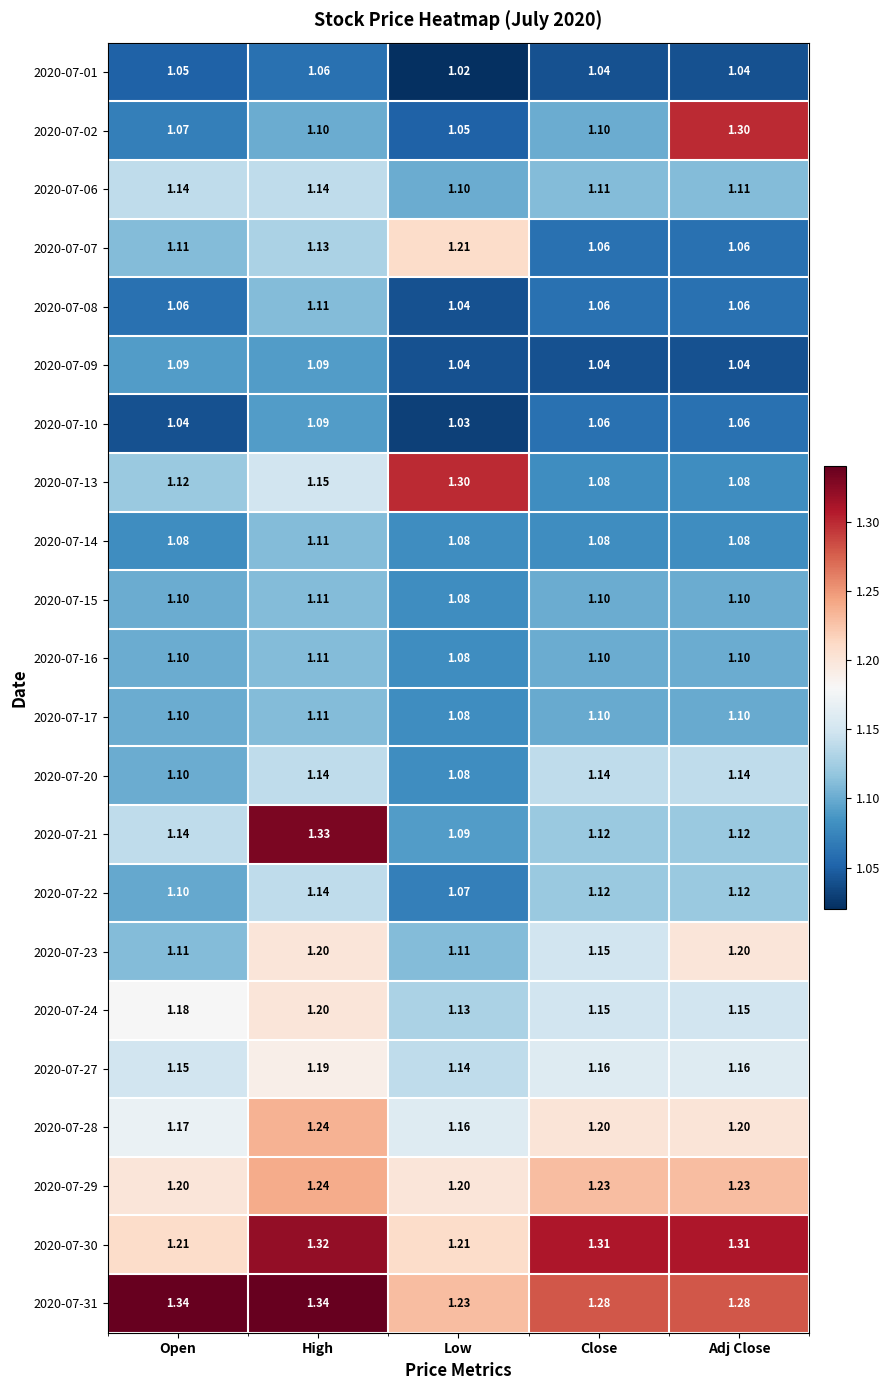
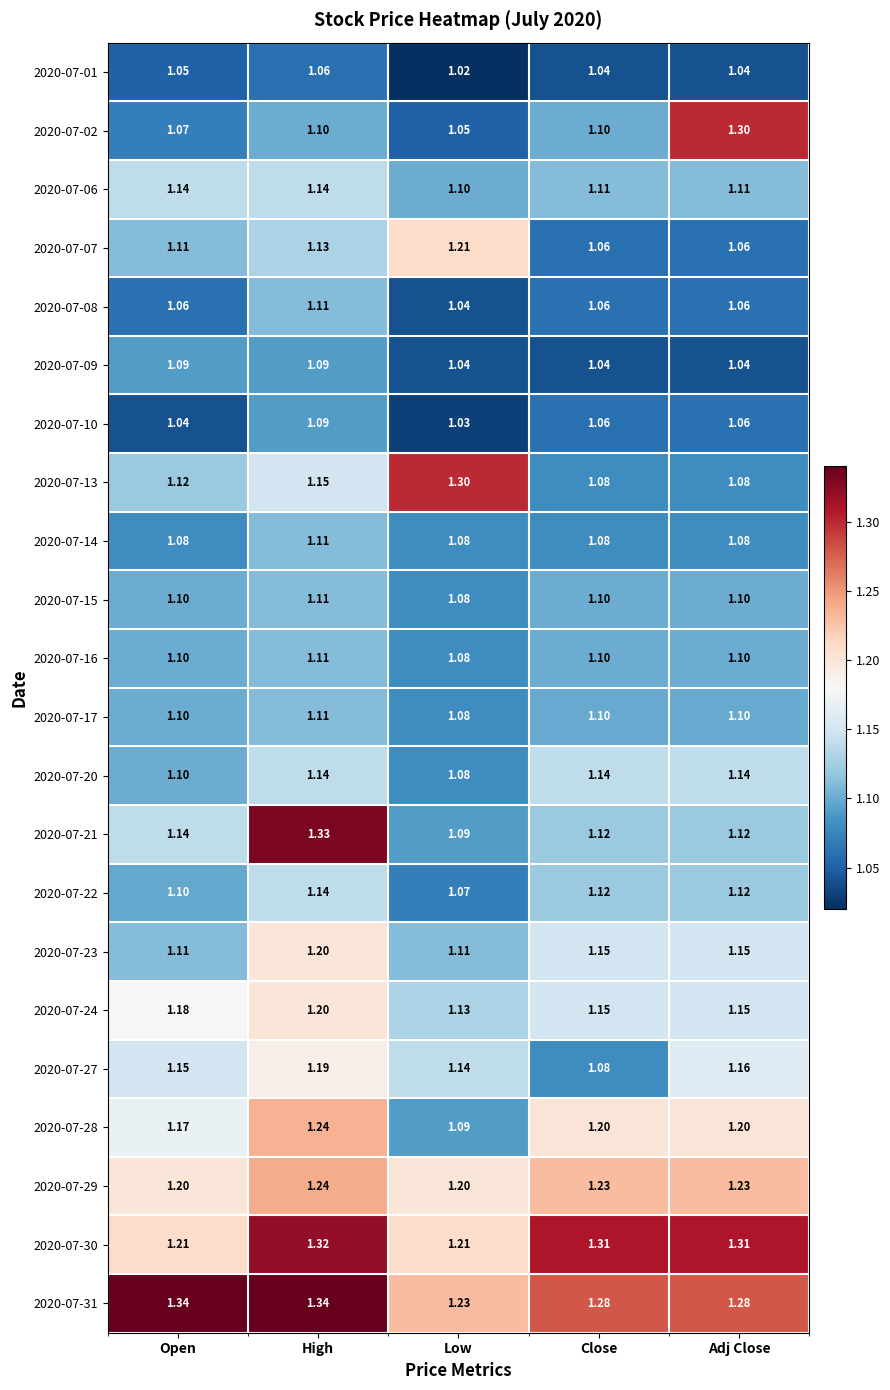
  {
    "2020-07-01": {
      "Open": 1.05,
      "High": 1.06,
      "Low": 1.02,
      "Close": 1.04,
      "Adj Close": 1.04
    },
    "2020-07-02": {
      "Open": 1.07,
      "High": 1.10,
      "Low": 1.05,
      "Close": 1.10,
      "Adj Close": 1.30
    },
    "2020-07-06": {
      "Open": 1.14,
      "High": 1.14,
      "Low": 1.10,
      "Close": 1.11,
      "Adj Close": 1.11
    },
    "2020-07-07": {
      "Open": 1.11,
      "High": 1.13,
      "Low": 1.21,
      "Close": 1.06,
      "Adj Close": 1.06
    },
    "2020-07-08": {
      "Open": 1.06,
      "High": 1.11,
      "Low": 1.04,
      "Close": 1.06,
      "Adj Close": 1.06
    },
    "2020-07-09": {
      "Open": 1.09,
      "High": 1.09,
      "Low": 1.04,
      "Close": 1.04,
      "Adj Close": 1.04
    },
    "2020-07-10": {
      "Open": 1.04,
      "High": 1.09,
      "Low": 1.03,
      "Close": 1.06,
      "Adj Close": 1.06
    },
    "2020-07-13": {
      "Open": 1.12,
      "High": 1.15,
      "Low": 1.30,
      "Close": 1.08,
      "Adj Close": 1.08
    },
    "2020-07-14": {
      "Open": 1.08,
      "High": 1.11,
      "Low": 1.08,
      "Close": 1.08,
      "Adj Close": 1.08
    },
    "2020-07-15": {
      "Open": 1.10,
      "High": 1.11,
      "Low": 1.08,
      "Close": 1.10,
      "Adj Close": 1.10
    },
    "2020-07-16": {
      "Open": 1.10,
      "High": 1.11,
      "Low": 1.08,
      "Close": 1.10,
      "Adj Close": 1.10
    },
    "2020-07-17": {
      "Open": 1.10,
      "High": 1.11,
      "Low": 1.08,
      "Close": 1.10,
      "Adj Close": 1.10
    },
    "2020-07-20": {
      "Open": 1.10,
      "High": 1.14,
      "Low": 1.08,
      "Close": 1.14,
      "Adj Close": 1.14
    },
    "2020-07-21": {
      "Open": 1.14,
      "High": 1.33,
      "Low": 1.09,
      "Close": 1.12,
      "Adj Close": 1.12
    },
    "2020-07-22": {
      "Open": 1.10,
      "High": 1.14,
      "Low": 1.07,
      "Close": 1.12,
      "Adj Close": 1.12
    },
    "2020-07-23": {
      "Open": 1.11,
      "High": 1.20,
      "Low": 1.11,
      "Close": 1.15,
-     "Adj Close": 1.20
+     "Adj Close": 1.15
    },
    "2020-07-24": {
      "Open": 1.18,
      "High": 1.20,
      "Low": 1.13,
      "Close": 1.15,
      "Adj Close": 1.15
    },
    "2020-07-27": {
      "Open": 1.15,
      "High": 1.19,
      "Low": 1.14,
-     "Close": 1.16,
+     "Close": 1.08,
      "Adj Close": 1.16
    },
    "2020-07-28": {
      "Open": 1.17,
      "High": 1.24,
-     "Low": 1.16,
+     "Low": 1.09,
      "Close": 1.20,
      "Adj Close": 1.20
    },
    "2020-07-29": {
      "Open": 1.20,
      "High": 1.24,
      "Low": 1.20,
      "Close": 1.23,
      "Adj Close": 1.23
    },
    "2020-07-30": {
      "Open": 1.21,
      "High": 1.32,
      "Low": 1.21,
      "Close": 1.31,
      "Adj Close": 1.31
    },
    "2020-07-31": {
      "Open": 1.34,
      "High": 1.34,
      "Low": 1.23,
      "Close": 1.28,
      "Adj Close": 1.28
    }
  }
